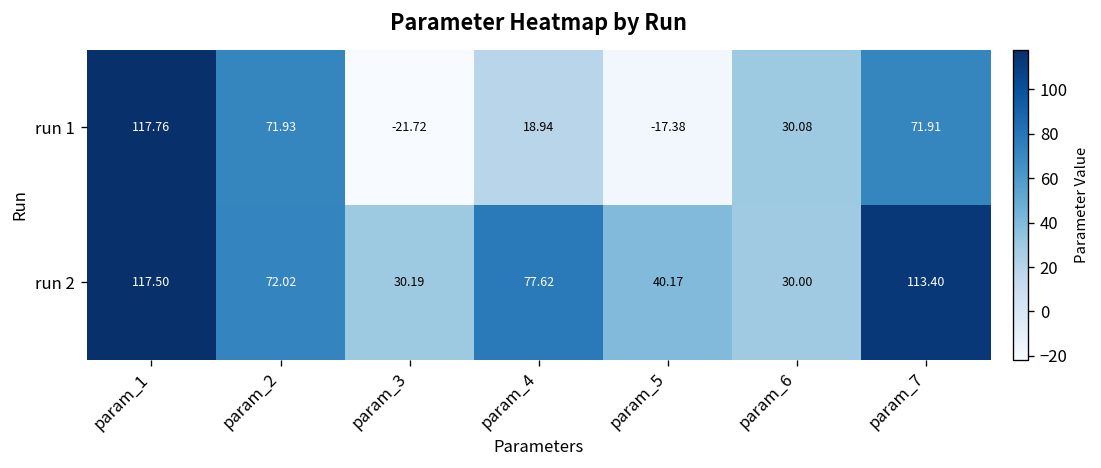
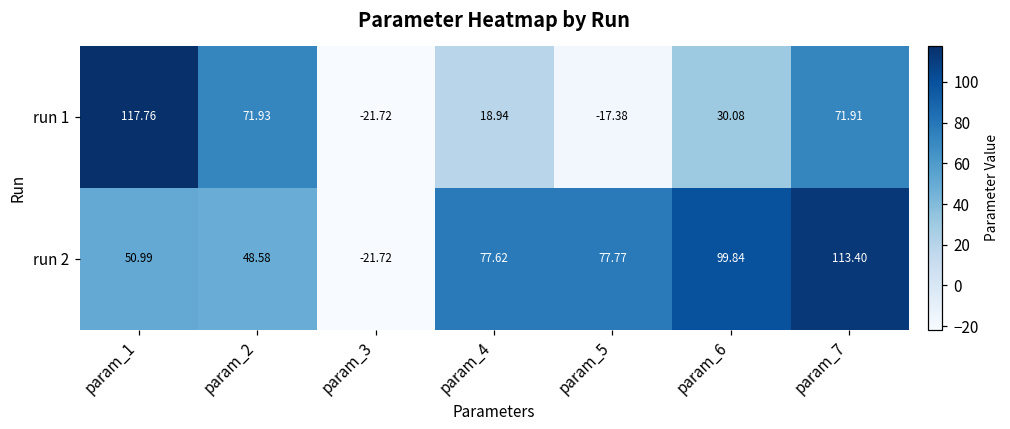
  {
    "run 1": {
      "param_1": 117.76,
      "param_2": 71.93,
      "param_3": -21.72,
      "param_4": 18.94,
      "param_5": -17.38,
      "param_6": 30.08,
      "param_7": 71.91
    },
    "run 2": {
-     "param_1": 117.50,
-     "param_2": 72.02,
-     "param_3": 30.19,
+     "param_1": 50.99,
+     "param_2": 48.58,
+     "param_3": -21.72,
      "param_4": 77.62,
-     "param_5": 40.17,
-     "param_6": 30.00,
+     "param_5": 77.77,
+     "param_6": 99.84,
      "param_7": 113.40
    }
  }
